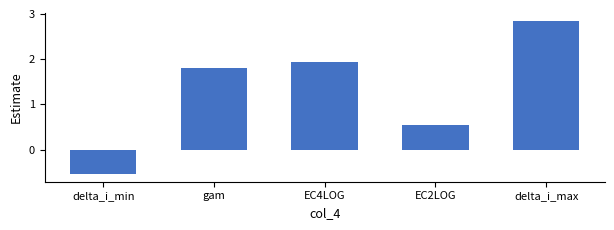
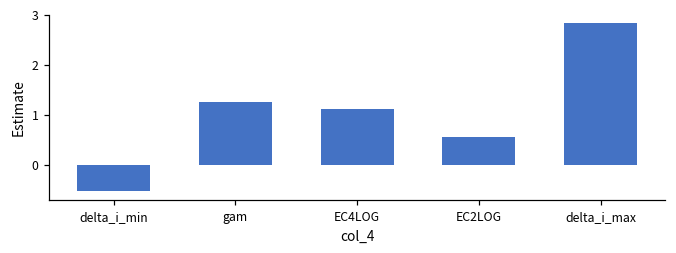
  {
    "delta_i_min": -0.5,
-   "gam": 1.8,
-   "EC4LOG": 1.9,
+   "gam": 1.2,
+   "EC4LOG": 1.1,
    "EC2LOG": 0.5,
    "delta_i_max": 2.8
  }
